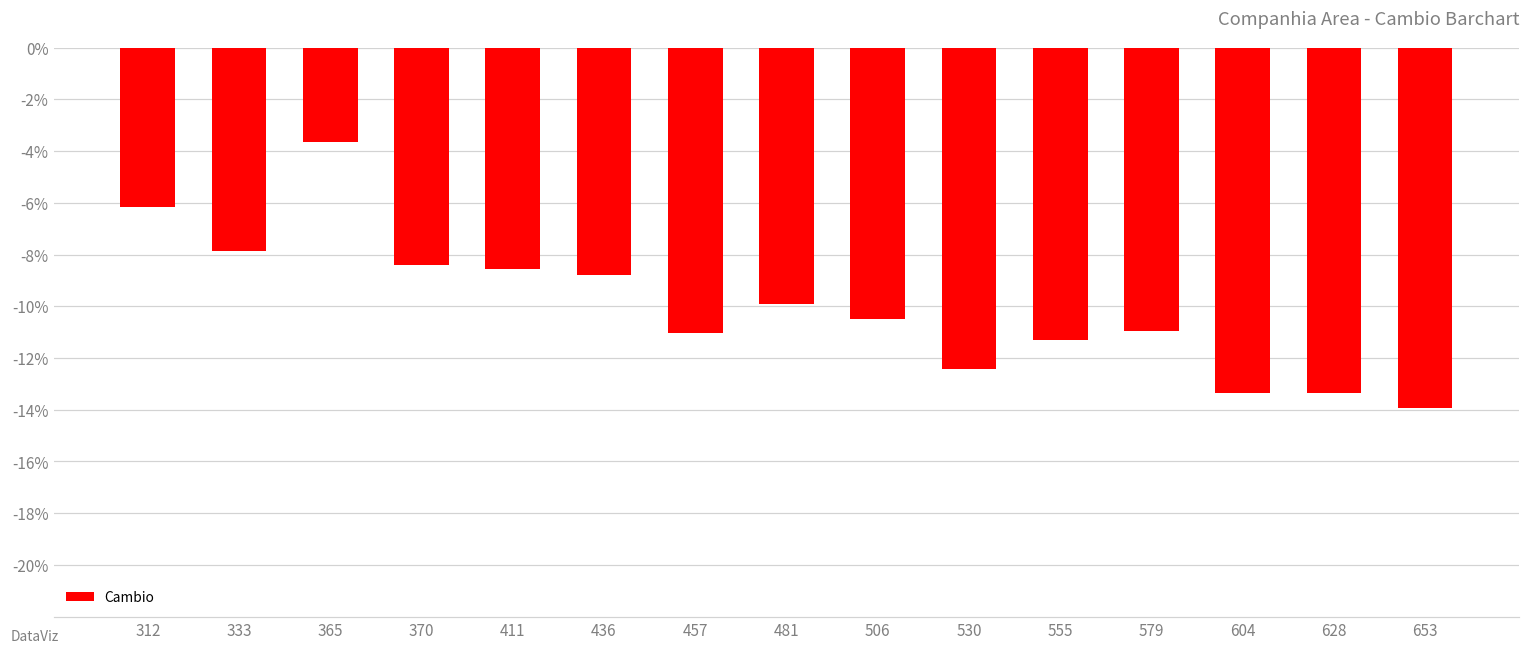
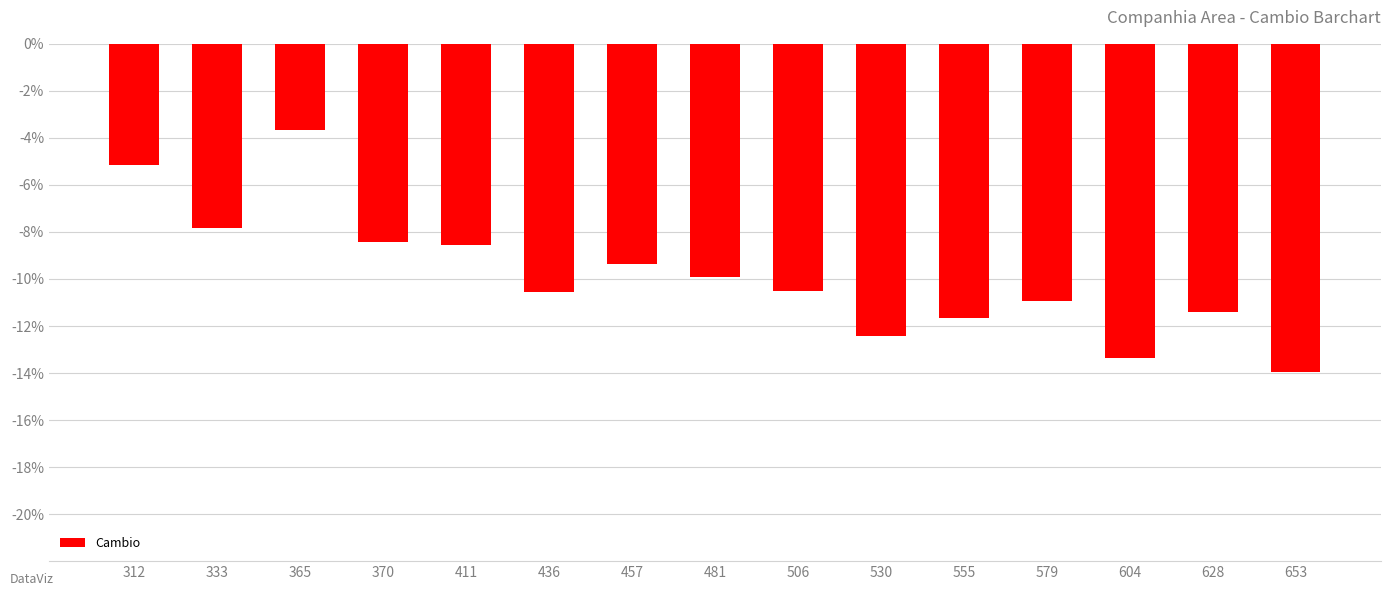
  {
-   "312": "-6.2%",
+   "312": "-5.2%",
    "333": "-7.8%",
    "365": "-3.6%",
    "370": "-8.4%",
    "411": "-8.6%",
-   "436": "-8.8%",
-   "457": "-11.0%",
+   "436": "-10.6%",
+   "457": "-9.4%",
    "481": "-9.9%",
    "506": "-10.5%",
    "530": "-12.4%",
-   "555": "-11.3%",
+   "555": "-11.6%",
    "579": "-10.9%",
    "604": "-13.3%",
-   "628": "-13.4%",
+   "628": "-11.4%",
    "653": "-13.9%"
  }
